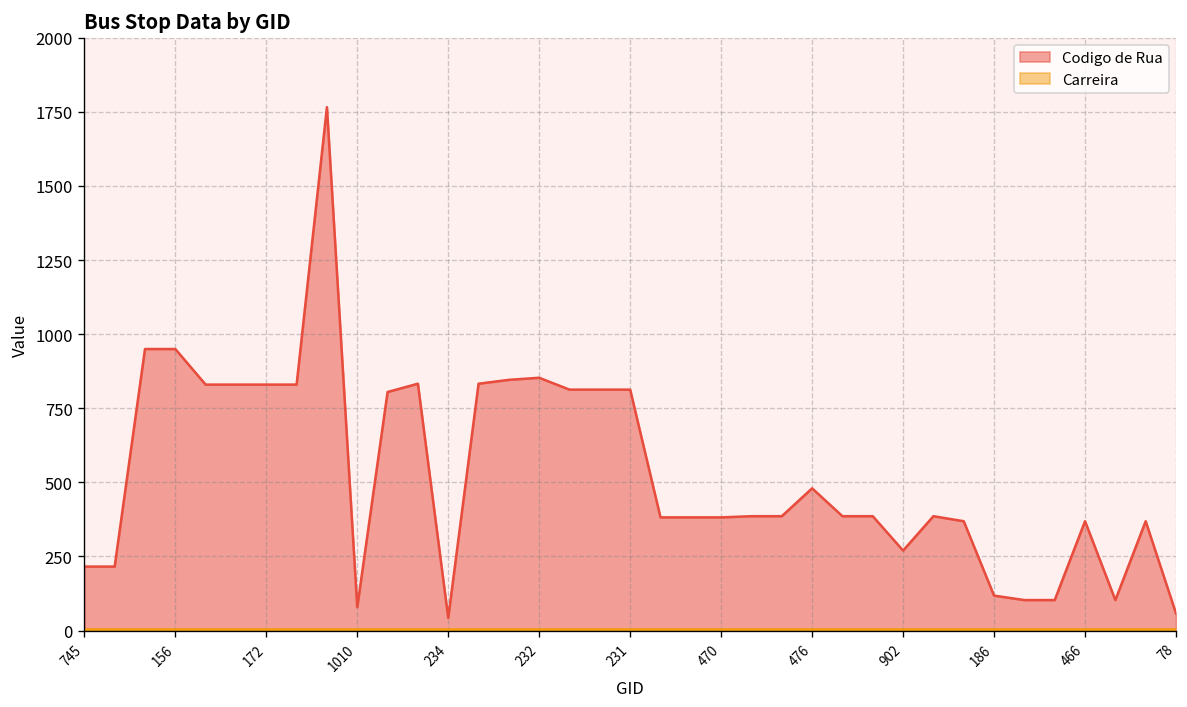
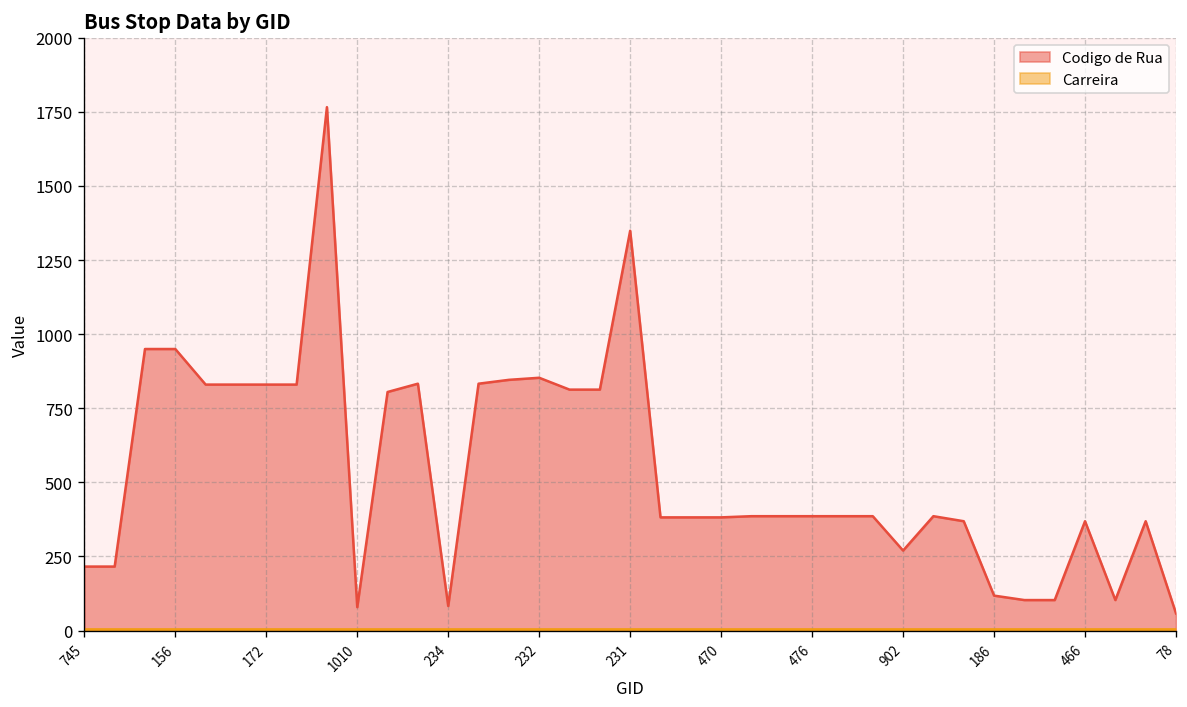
  {
    "Codigo de Rua": {
      "745": 220,
      "156": 950,
      "172": 830,
      "1010": 80,
-     "234": 40,
+     "234": 80,
      "232": 850,
-     "231": 810,
+     "231": 1350,
      "470": 380,
-     "476": 480,
+     "476": 390,
      "902": 270,
      "186": 120,
      "466": 370,
      "78": 60
    },
    "Carreira": {
      "745": 10,
      "156": 10,
      "172": 10,
      "1010": 10,
      "234": 10,
      "232": 10,
      "231": 10,
      "470": 10,
      "476": 10,
      "902": 10,
      "186": 10,
      "466": 10,
      "78": 10
    }
  }
